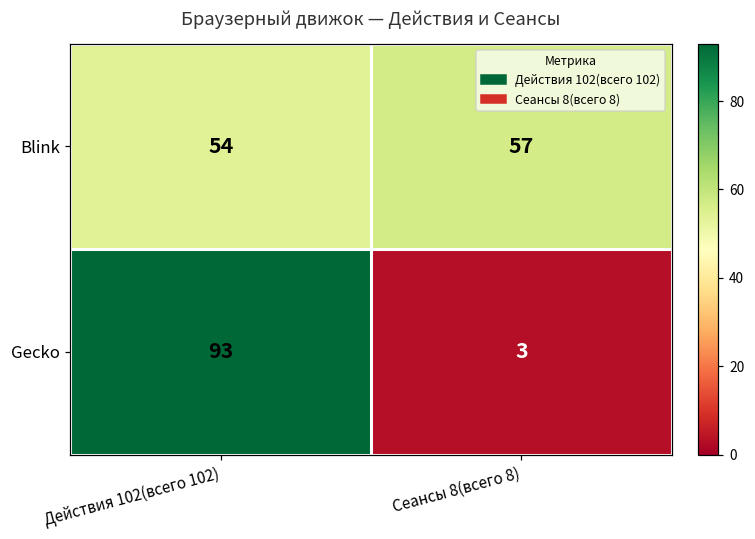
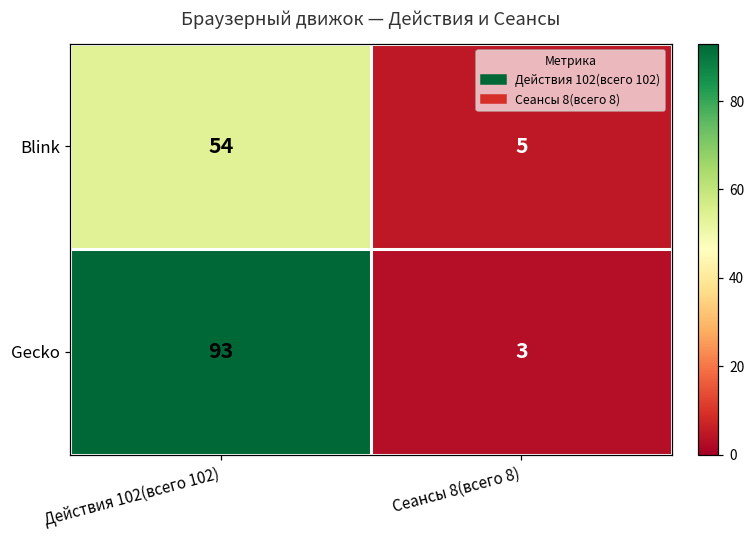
  {
    "Blink": {
      "Действия 102(всего 102)": 54,
-     "Сеансы 8(всего 8)": 57
+     "Сеансы 8(всего 8)": 5
    },
    "Gecko": {
      "Действия 102(всего 102)": 93,
      "Сеансы 8(всего 8)": 3
    }
  }
